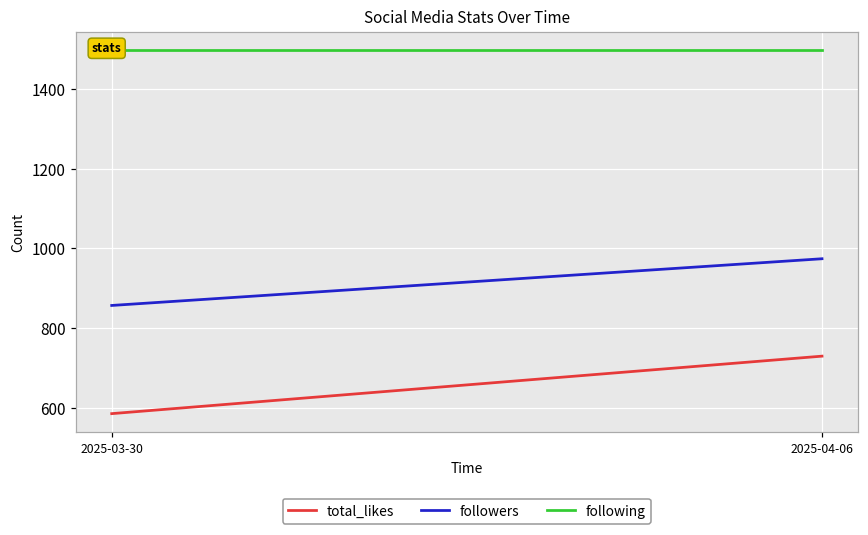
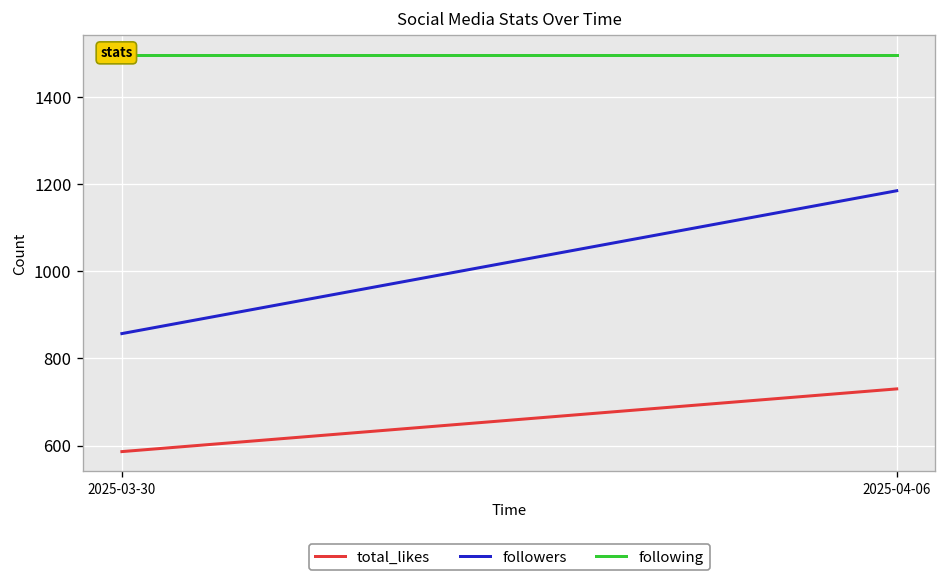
  {
    "total_likes": {
      "2025-03-30": 590,
      "2025-04-06": 730
    },
    "followers": {
      "2025-03-30": 860,
-     "2025-04-06": 970
+     "2025-04-06": 1190
    },
    "following": {
      "2025-04-06": 1500
    }
  }
